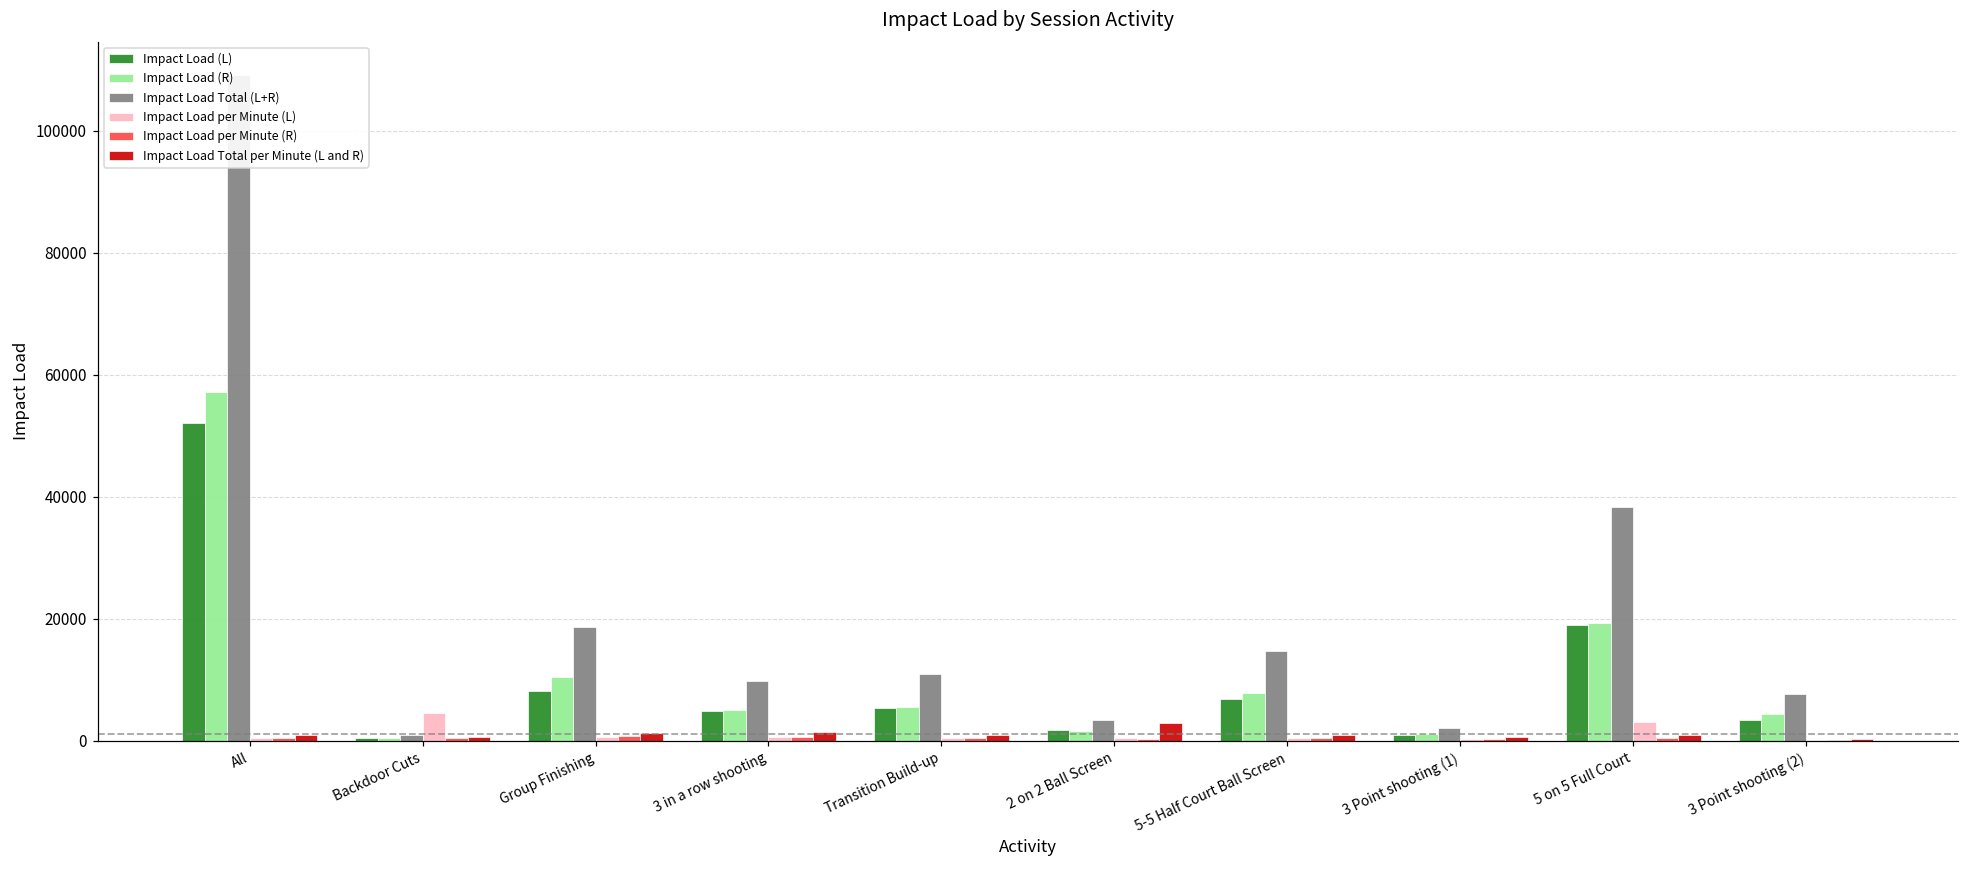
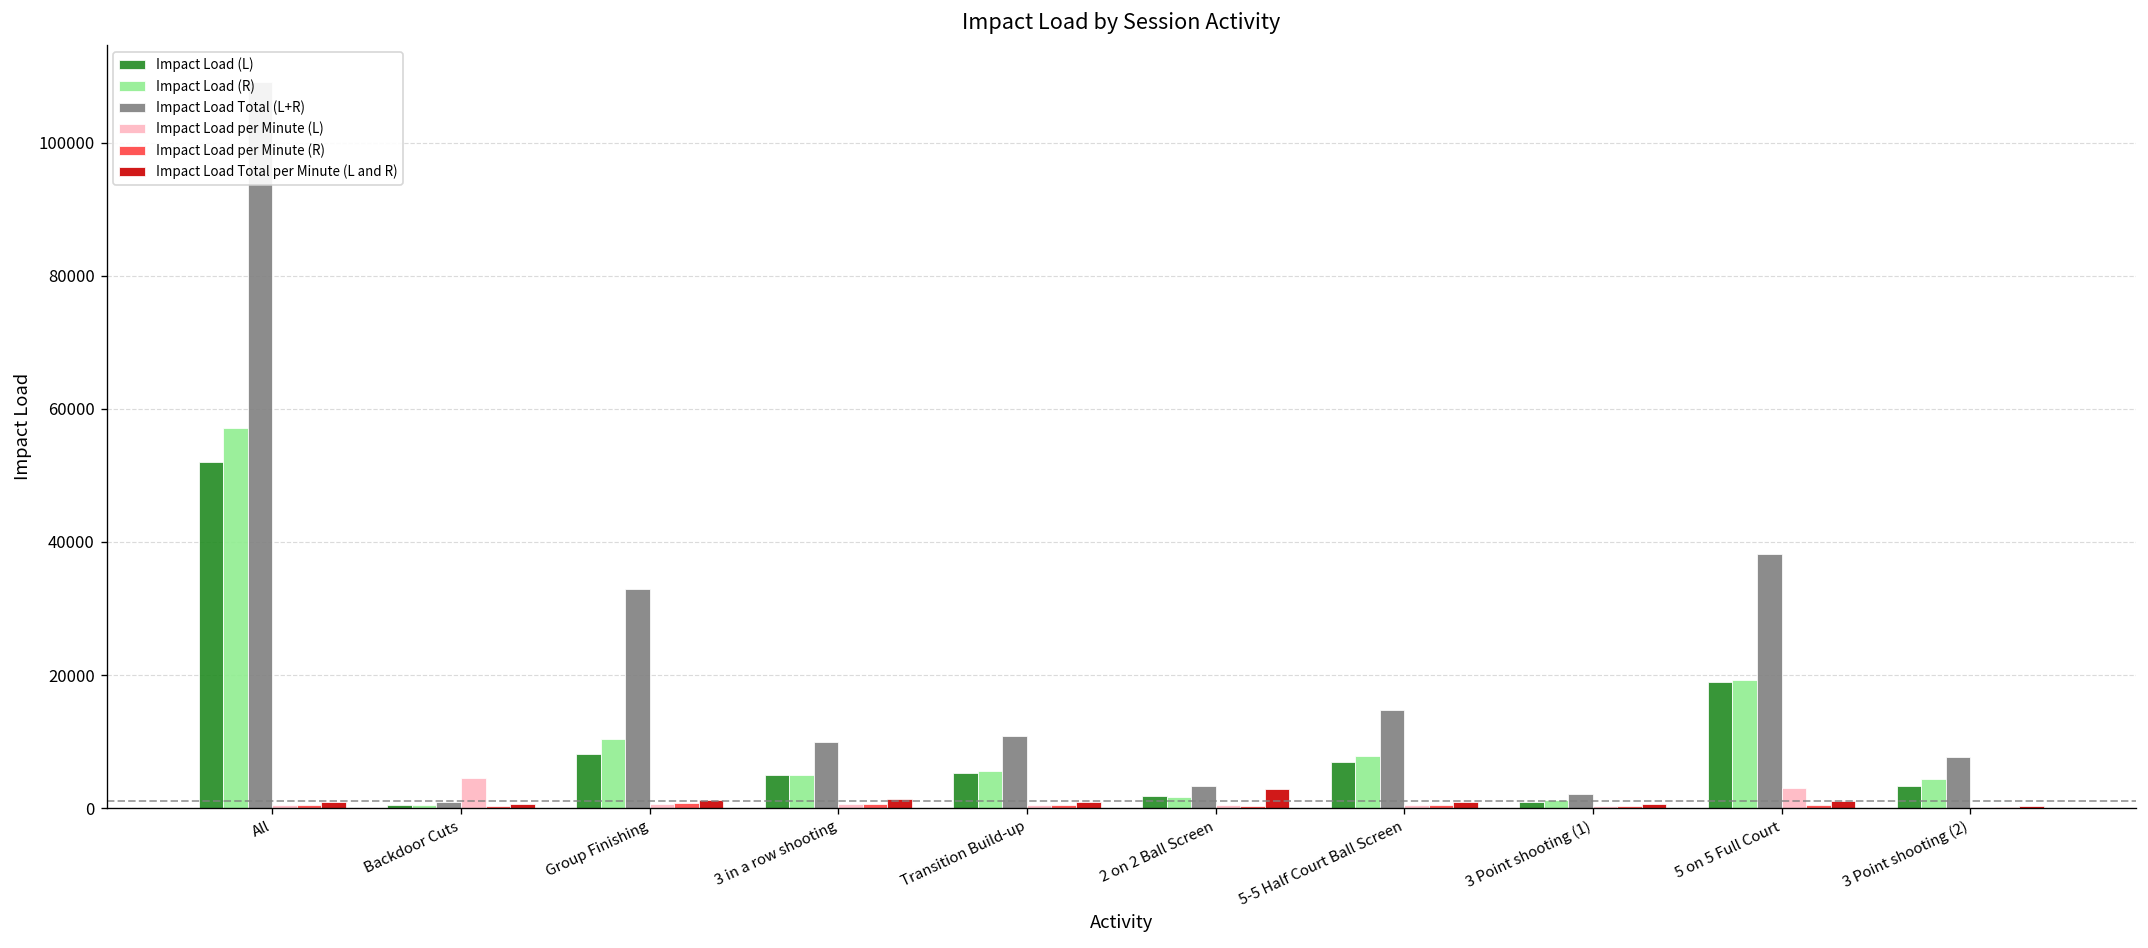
  {
    "Impact Load (L)": {
      "All": 52000,
      "Group Finishing": 8000,
      "3 in a row shooting": 5000,
      "Transition Build-up": 5000,
      "2 on 2 Ball Screen": 2000,
      "5-5 Half Court Ball Screen": 7000,
      "3 Point shooting (1)": 1000,
      "5 on 5 Full Court": 19000,
      "3 Point shooting (2)": 3000
    },
    "Impact Load (R)": {
      "All": 57000,
      "Backdoor Cuts": 1000,
      "Group Finishing": 10000,
      "3 in a row shooting": 5000,
      "Transition Build-up": 6000,
      "2 on 2 Ball Screen": 2000,
      "5-5 Half Court Ball Screen": 8000,
      "3 Point shooting (1)": 1000,
      "5 on 5 Full Court": 19000,
      "3 Point shooting (2)": 4000
    },
    "Impact Load Total (L+R)": {
      "Backdoor Cuts": 1000,
-     "Group Finishing": 19000,
+     "Group Finishing": 33000,
      "3 in a row shooting": 10000,
      "Transition Build-up": 11000,
      "2 on 2 Ball Screen": 3000,
      "5-5 Half Court Ball Screen": 15000,
      "3 Point shooting (1)": 2000,
      "5 on 5 Full Court": 38000,
      "3 Point shooting (2)": 8000
    },
    "Impact Load per Minute (L)": {
      "Backdoor Cuts": 5000,
      "Group Finishing": 1000,
      "3 in a row shooting": 1000,
      "Transition Build-up": 0,
      "5 on 5 Full Court": 3000
    },
    "Impact Load per Minute (R)": {
      "All": 0,
      "Group Finishing": 1000,
      "3 in a row shooting": 1000,
      "Transition Build-up": 0,
      "5-5 Half Court Ball Screen": 1000,
      "5 on 5 Full Court": 1000
    },
    "Impact Load Total per Minute (L and R)": {
      "All": 1000,
      "Backdoor Cuts": 1000,
      "Group Finishing": 1000,
      "3 in a row shooting": 1000,
      "Transition Build-up": 1000,
      "2 on 2 Ball Screen": 3000,
      "5-5 Half Court Ball Screen": 1000,
      "3 Point shooting (1)": 1000,
      "5 on 5 Full Court": 1000
    }
  }
